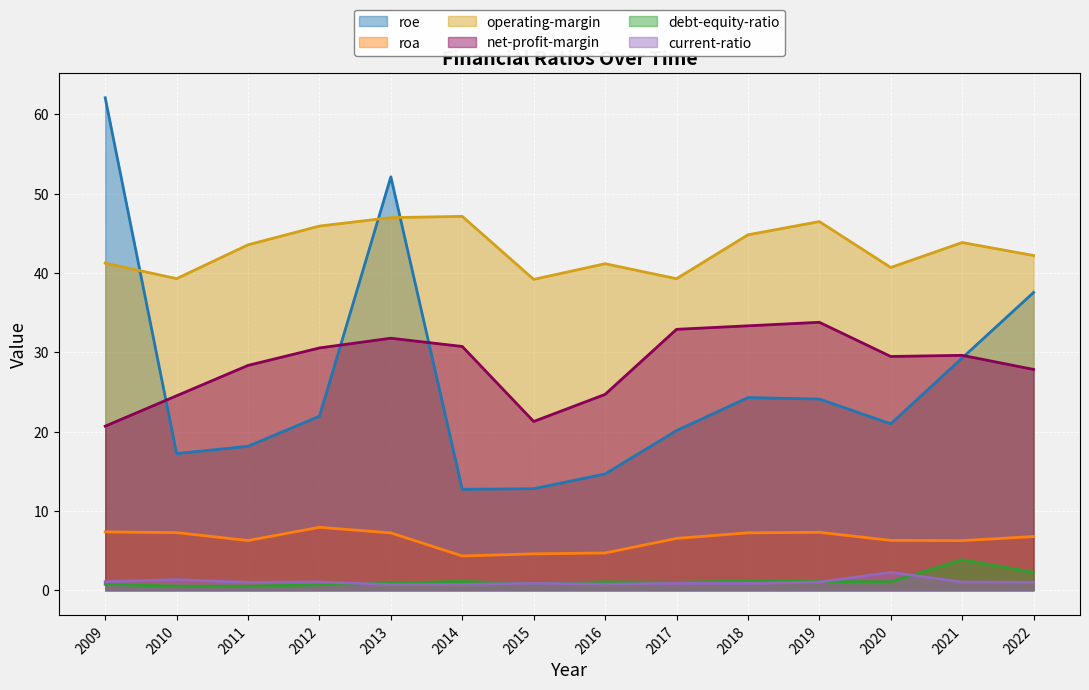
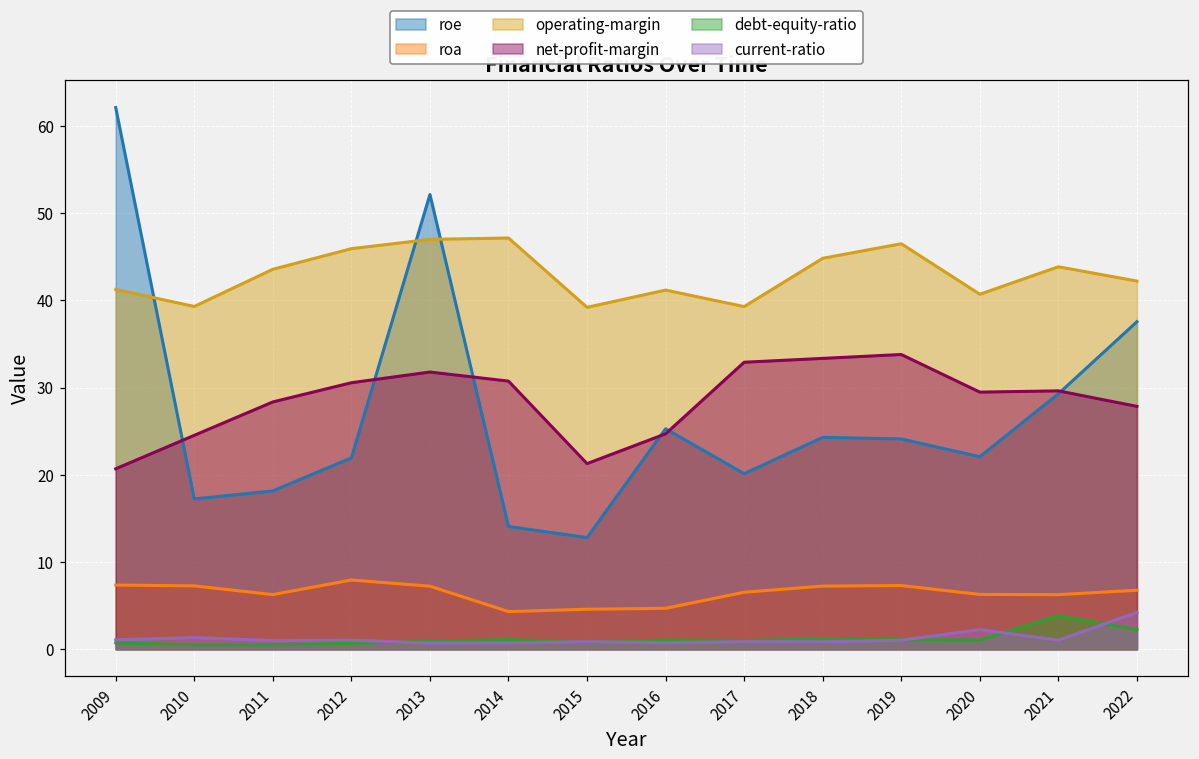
  {
    "roe": {
      "2009": 62,
      "2010": 17,
      "2011": 18,
      "2012": 22,
      "2013": 52,
-     "2014": 13,
+     "2014": 14,
      "2015": 13,
-     "2016": 15,
+     "2016": 25,
      "2017": 20,
      "2018": 24,
      "2019": 24,
-     "2020": 21,
+     "2020": 22,
      "2021": 29,
      "2022": 38
    },
    "net-profit-margin": {
      "2009": 21,
      "2010": 25,
      "2011": 28,
      "2012": 31,
      "2013": 32,
      "2014": 31,
      "2015": 21,
      "2016": 25,
      "2017": 33,
      "2018": 33,
      "2019": 34,
      "2020": 29,
      "2021": 30,
      "2022": 28
    },
    "debt-equity-ratio": {
      "2009": 1,
      "2010": 1,
      "2011": 1,
      "2012": 1,
      "2014": 1,
      "2020": 1,
      "2021": 4,
      "2022": 2
    },
    "current-ratio": {
      "2009": 1,
      "2010": 1,
      "2011": 1,
      "2012": 1,
      "2014": 1,
      "2020": 2,
      "2021": 1,
-     "2022": 1
+     "2022": 4
    }
  }
